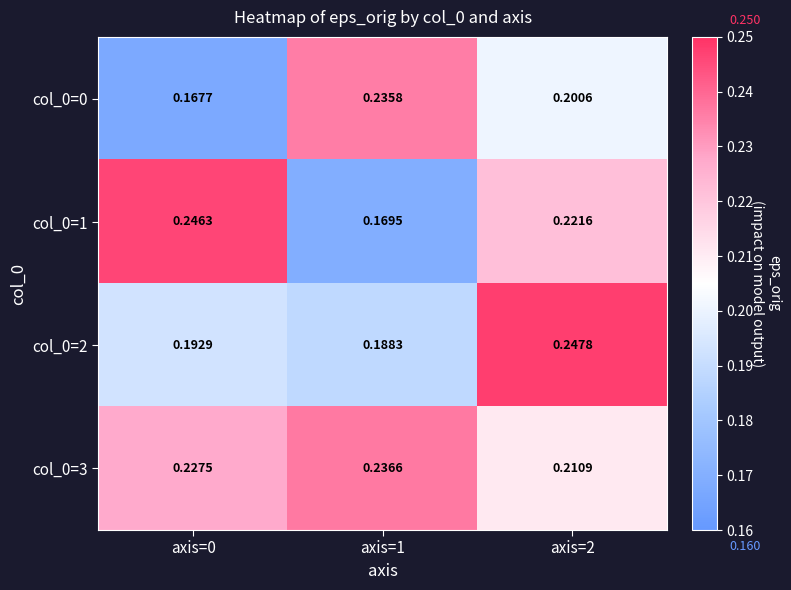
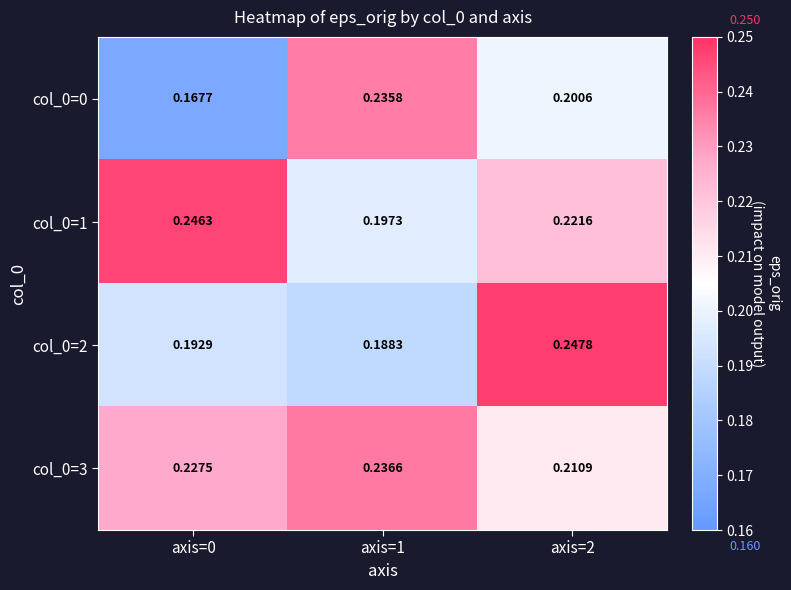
  {
    "col_0=0": {
      "axis=0": 0.1677,
      "axis=1": 0.2358,
      "axis=2": 0.2006
    },
    "col_0=1": {
      "axis=0": 0.2463,
-     "axis=1": 0.1695,
+     "axis=1": 0.1973,
      "axis=2": 0.2216
    },
    "col_0=2": {
      "axis=0": 0.1929,
      "axis=1": 0.1883,
      "axis=2": 0.2478
    },
    "col_0=3": {
      "axis=0": 0.2275,
      "axis=1": 0.2366,
      "axis=2": 0.2109
    }
  }
